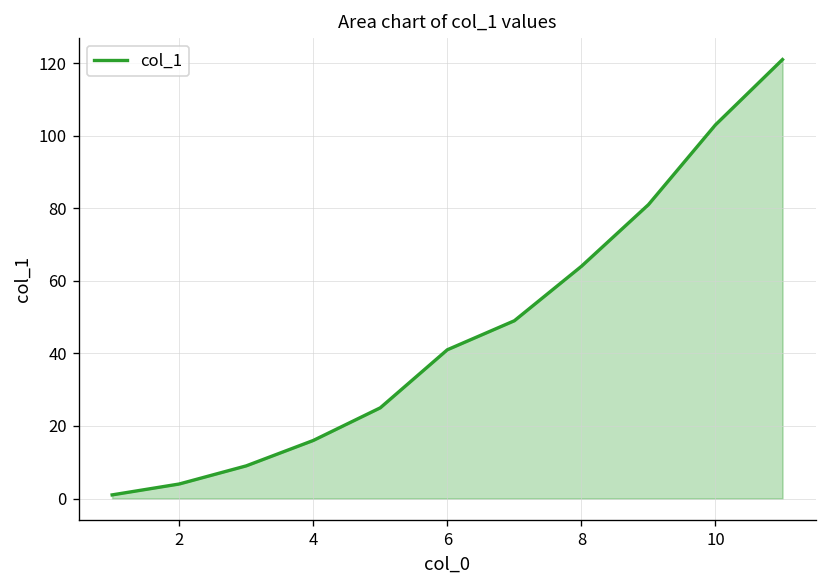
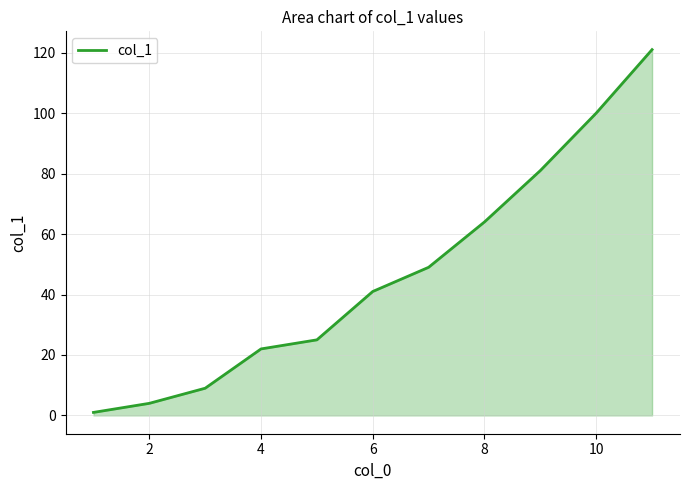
  {
    "2": 4,
-   "4": 16,
+   "4": 22,
    "6": 41,
    "8": 64,
-   "10": 103
+   "10": 100
  }
